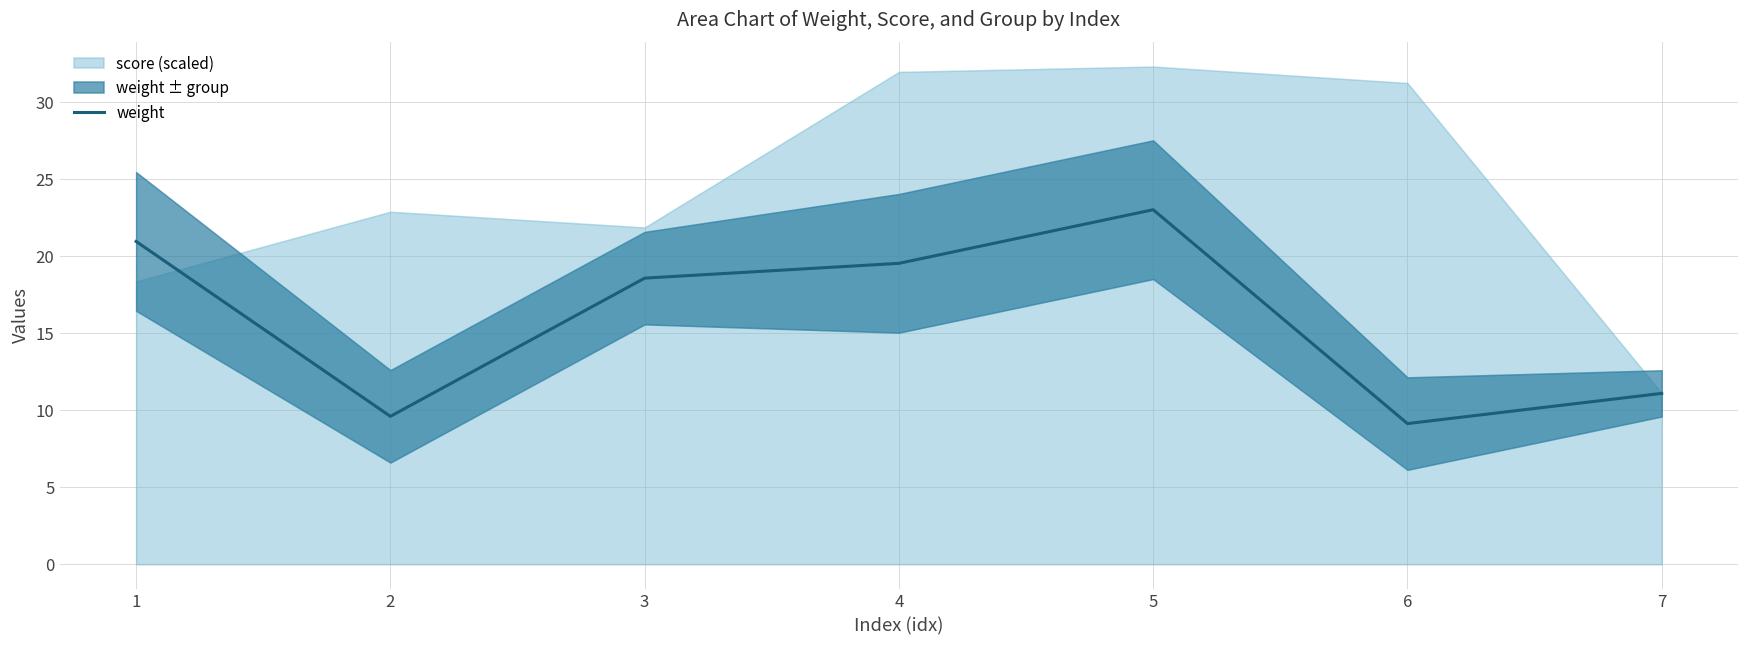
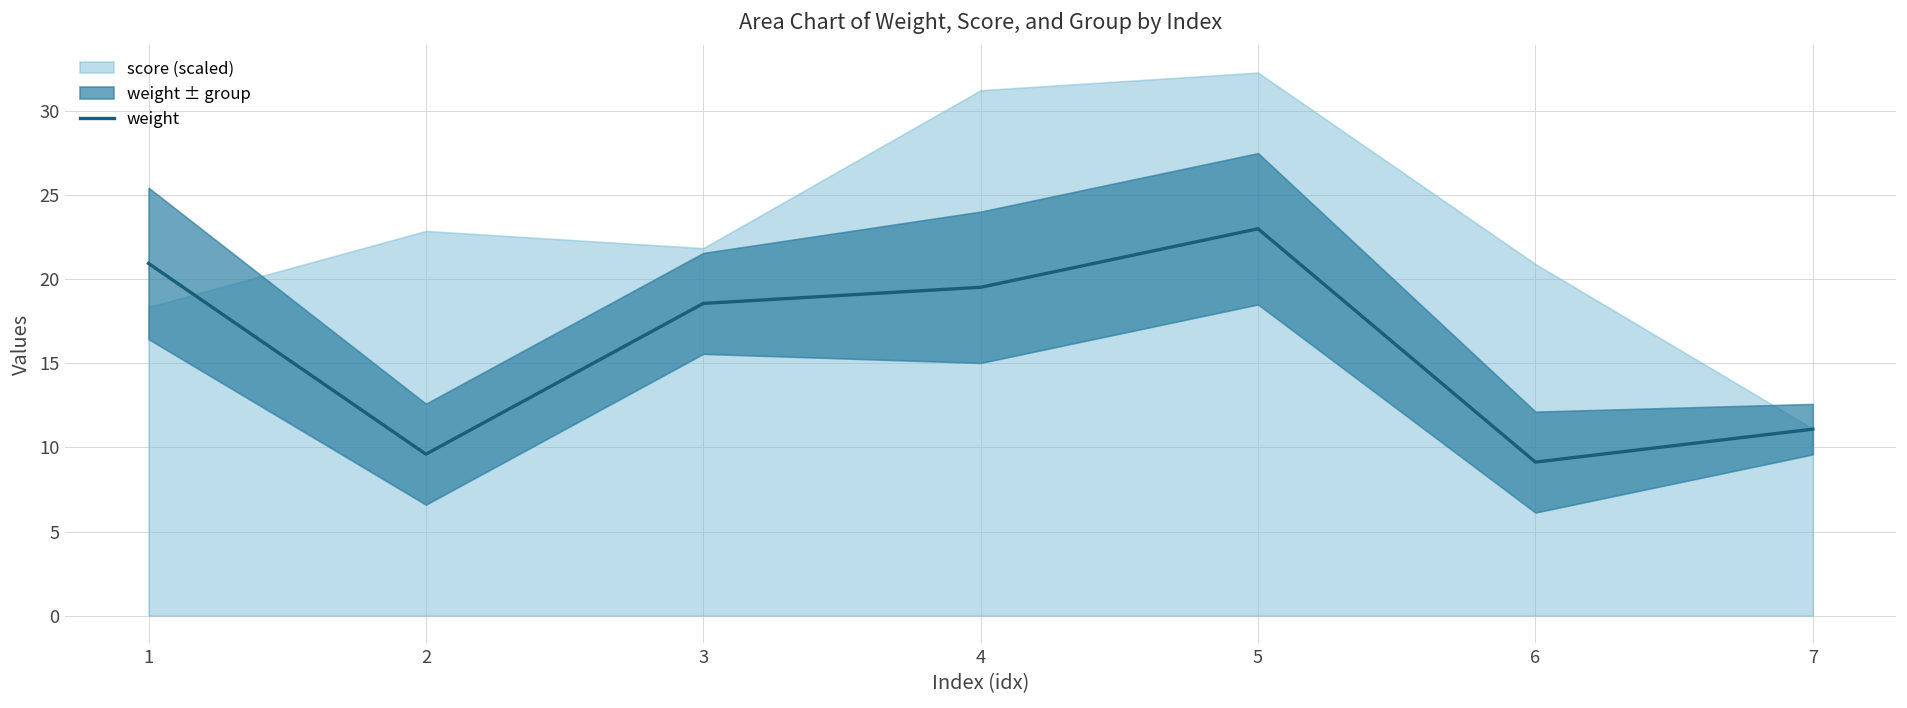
  {
    "score (scaled)": {
      "1": 18.4,
      "2": 22.9,
      "3": 21.9,
-     "4": 32.0,
+     "4": 31.3,
      "5": 32.3,
-     "6": 31.2
+     "6": 20.9
    }
  }
